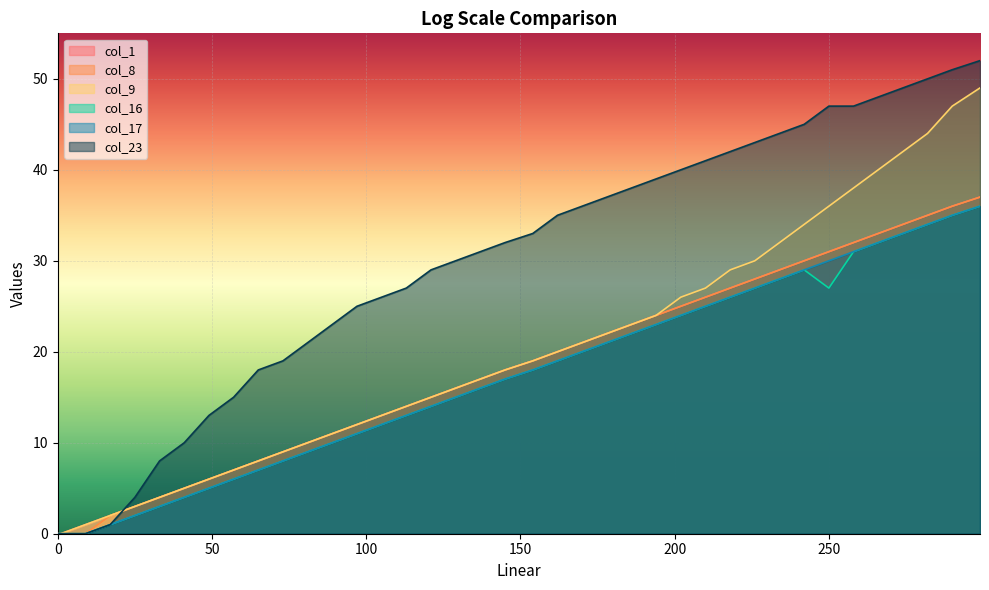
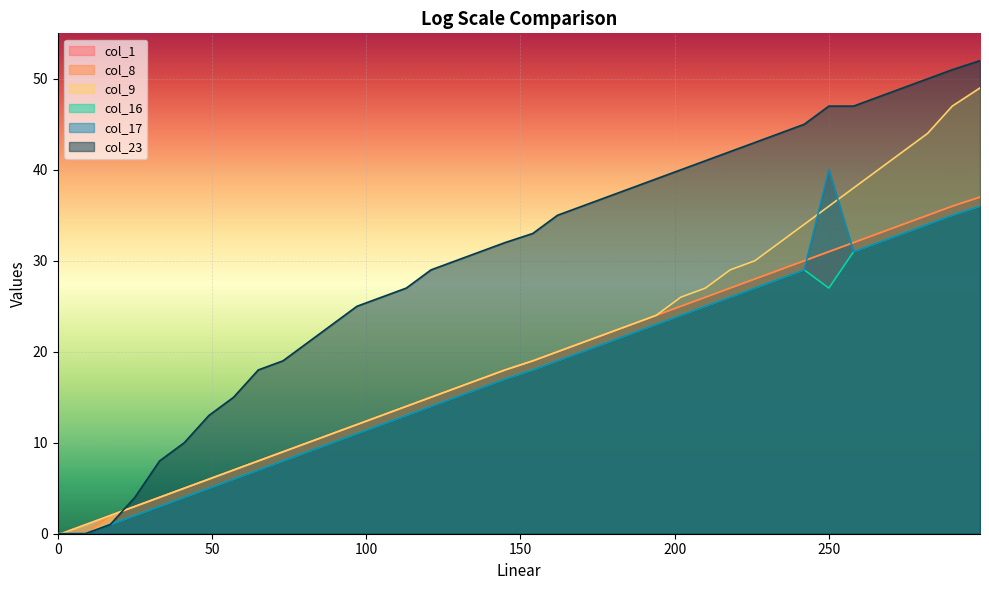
  {
    "col_16": {
      "250": 27
    },
    "col_17": {
-     "250": 30
+     "250": 40
    },
    "col_23": {
      "250": 47
    }
  }
